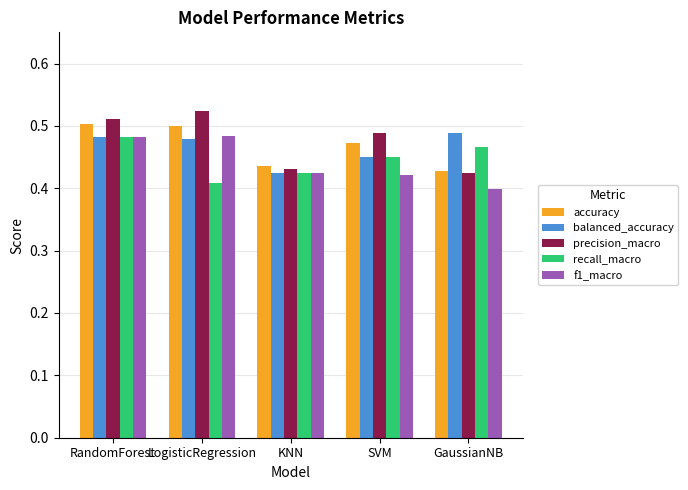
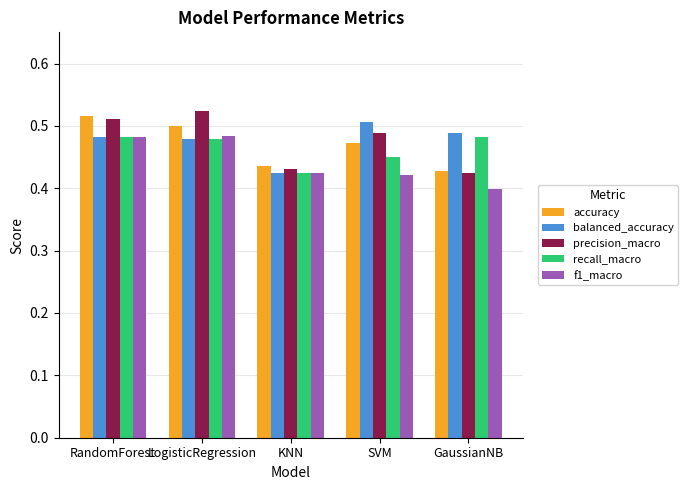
  {
    "accuracy": {
-     "RandomForest": 0.50,
+     "RandomForest": 0.52,
      "LogisticRegression": 0.50,
      "KNN": 0.44,
      "SVM": 0.47,
      "GaussianNB": 0.43
    },
    "balanced_accuracy": {
      "RandomForest": 0.48,
      "LogisticRegression": 0.48,
      "KNN": 0.43,
-     "SVM": 0.45,
+     "SVM": 0.51,
      "GaussianNB": 0.49
    },
    "precision_macro": {
      "RandomForest": 0.51,
      "LogisticRegression": 0.52,
      "KNN": 0.43,
      "SVM": 0.49,
      "GaussianNB": 0.42
    },
    "recall_macro": {
      "RandomForest": 0.48,
-     "LogisticRegression": 0.41,
+     "LogisticRegression": 0.48,
      "KNN": 0.43,
      "SVM": 0.45,
-     "GaussianNB": 0.47
+     "GaussianNB": 0.48
    },
    "f1_macro": {
      "RandomForest": 0.48,
      "LogisticRegression": 0.48,
      "KNN": 0.43,
      "SVM": 0.42,
      "GaussianNB": 0.40
    }
  }
